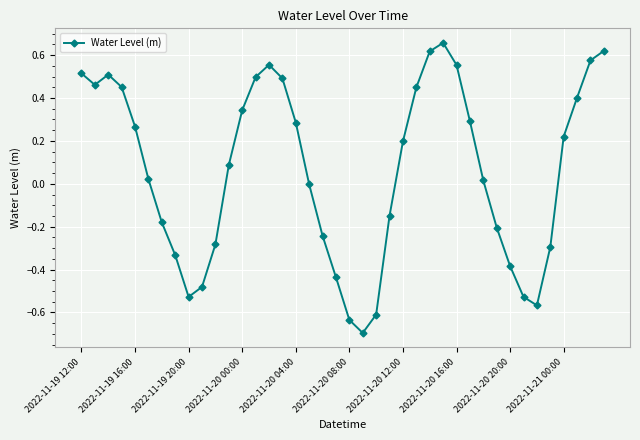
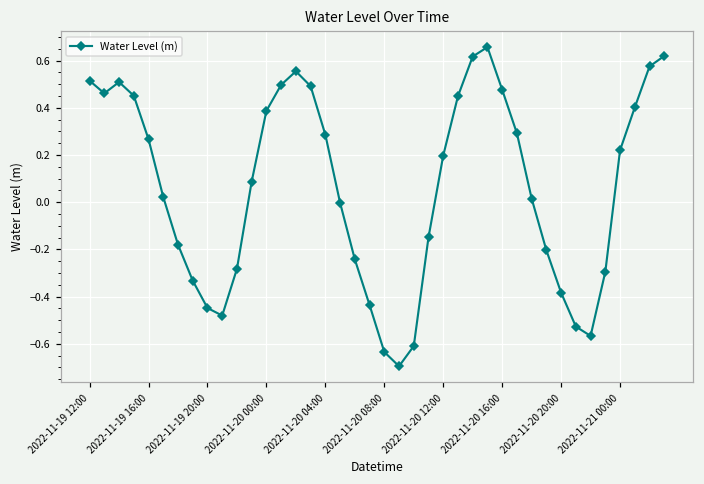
  {
    "2022-11-19 12:00": 0.51,
    "2022-11-19 16:00": 0.27,
-   "2022-11-19 20:00": -0.53,
-   "2022-11-20 00:00": 0.34,
+   "2022-11-19 20:00": -0.45,
+   "2022-11-20 00:00": 0.39,
    "2022-11-20 04:00": 0.29,
    "2022-11-20 08:00": -0.63,
    "2022-11-20 12:00": 0.20,
-   "2022-11-20 16:00": 0.55,
+   "2022-11-20 16:00": 0.48,
    "2022-11-20 20:00": -0.38,
    "2022-11-21 00:00": 0.22
  }
